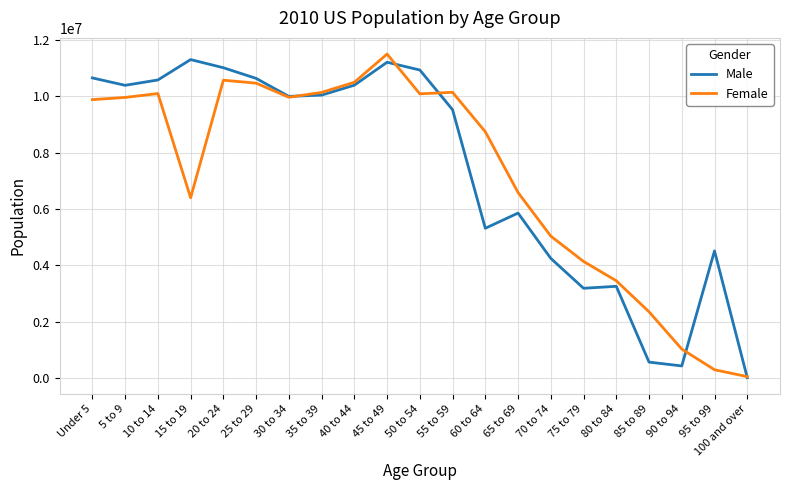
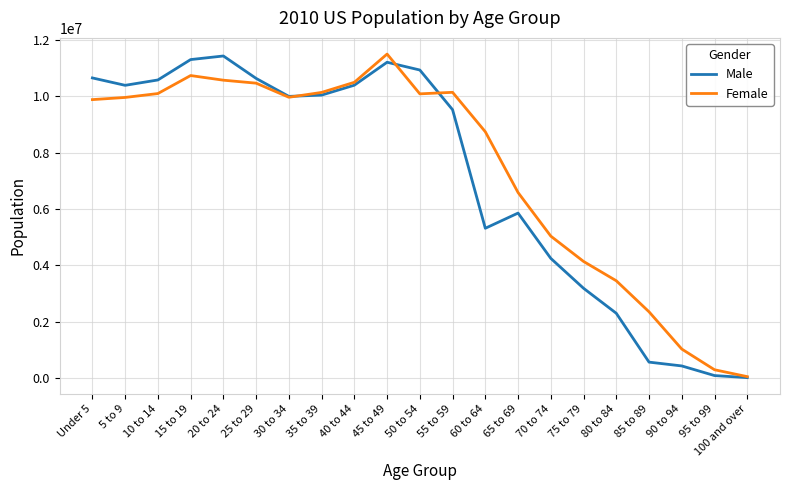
  {
    "Male": {
      "Under 5": 10700000,
      "5 to 9": 10400000,
      "10 to 14": 10600000,
      "15 to 19": 11300000,
-     "20 to 24": 11000000,
+     "20 to 24": 11400000,
      "25 to 29": 10600000,
      "35 to 39": 10000000,
      "40 to 44": 10400000,
      "45 to 49": 11200000,
      "50 to 54": 10900000,
      "55 to 59": 9500000,
      "60 to 64": 5300000,
      "65 to 69": 5900000,
      "70 to 74": 4200000,
      "75 to 79": 3200000,
-     "80 to 84": 3300000,
+     "80 to 84": 2300000,
      "85 to 89": 600000,
      "90 to 94": 400000,
-     "95 to 99": 4500000
+     "95 to 99": 100000
    },
    "Female": {
      "Under 5": 9900000,
      "5 to 9": 10000000,
      "10 to 14": 10100000,
-     "15 to 19": 6400000,
+     "15 to 19": 10700000,
      "20 to 24": 10600000,
      "25 to 29": 10500000,
      "35 to 39": 10100000,
      "40 to 44": 10500000,
      "45 to 49": 11500000,
      "50 to 54": 10100000,
      "55 to 59": 10100000,
      "60 to 64": 8700000,
      "65 to 69": 6600000,
      "70 to 74": 5000000,
      "75 to 79": 4100000,
      "80 to 84": 3400000,
      "85 to 89": 2300000,
      "90 to 94": 1000000,
      "95 to 99": 300000
    }
  }
